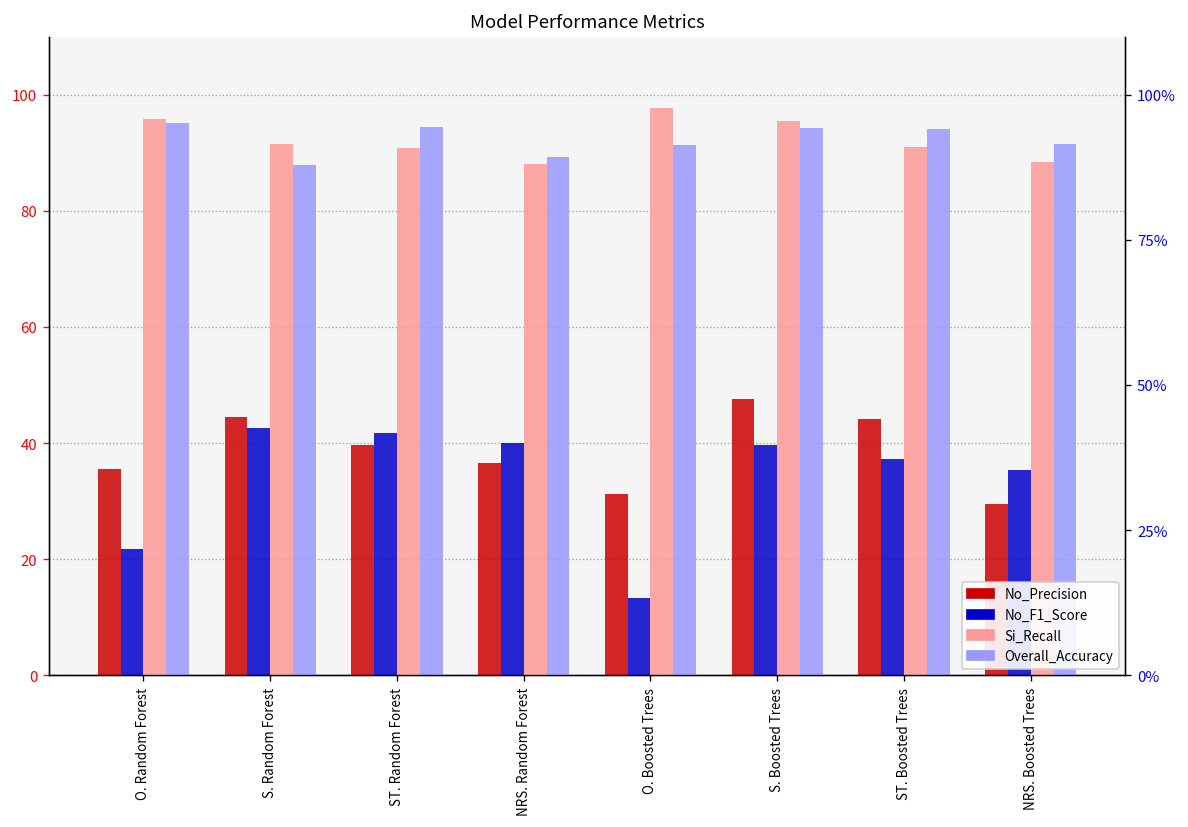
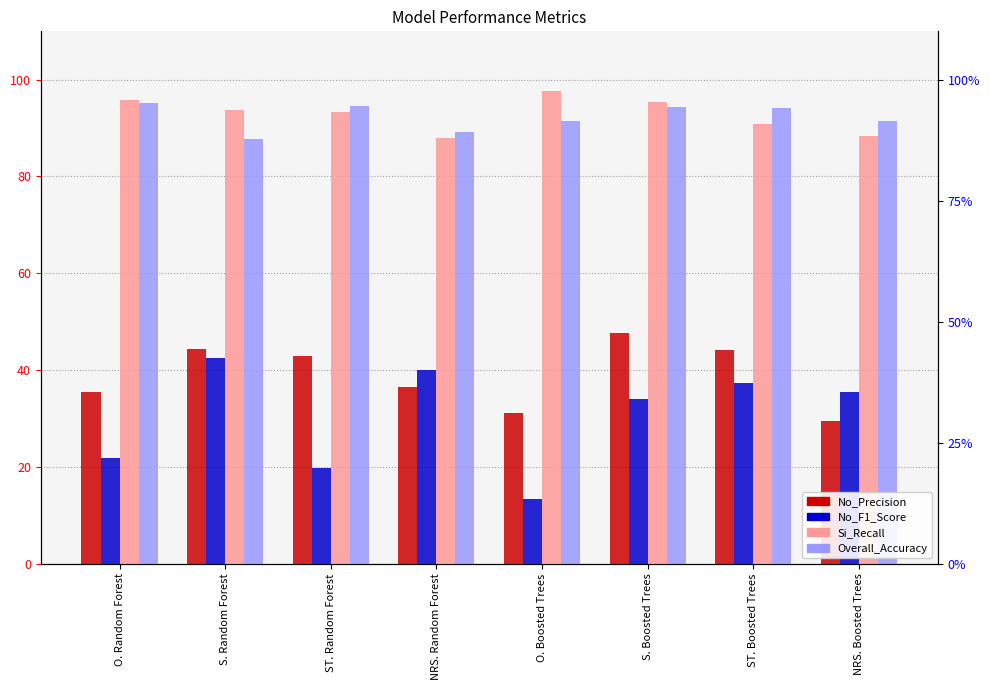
  {
    "No_Precision": {
      "O. Random Forest": 36,
      "S. Random Forest": 44,
-     "ST. Random Forest": 40,
+     "ST. Random Forest": 43,
      "NRS. Random Forest": 37,
      "O. Boosted Trees": 31,
      "S. Boosted Trees": 48,
      "ST. Boosted Trees": 44,
      "NRS. Boosted Trees": 30
    },
    "No_F1_Score": {
      "O. Random Forest": 22,
      "S. Random Forest": 43,
-     "ST. Random Forest": 42,
+     "ST. Random Forest": 20,
      "NRS. Random Forest": 40,
      "O. Boosted Trees": 13,
-     "S. Boosted Trees": 40,
+     "S. Boosted Trees": 34,
      "ST. Boosted Trees": 37,
      "NRS. Boosted Trees": 35
    },
    "Si_Recall": {
      "O. Random Forest": 96,
-     "S. Random Forest": 92,
-     "ST. Random Forest": 91,
+     "S. Random Forest": 94,
+     "ST. Random Forest": 93,
      "NRS. Random Forest": 88,
      "O. Boosted Trees": 98,
      "S. Boosted Trees": 95,
      "ST. Boosted Trees": 91,
      "NRS. Boosted Trees": 88
    },
    "Overall_Accuracy": {
      "O. Random Forest": 95,
      "S. Random Forest": 88,
      "ST. Random Forest": 95,
      "NRS. Random Forest": 89,
      "O. Boosted Trees": 91,
      "S. Boosted Trees": 94,
      "ST. Boosted Trees": 94,
      "NRS. Boosted Trees": 92
    }
  }
